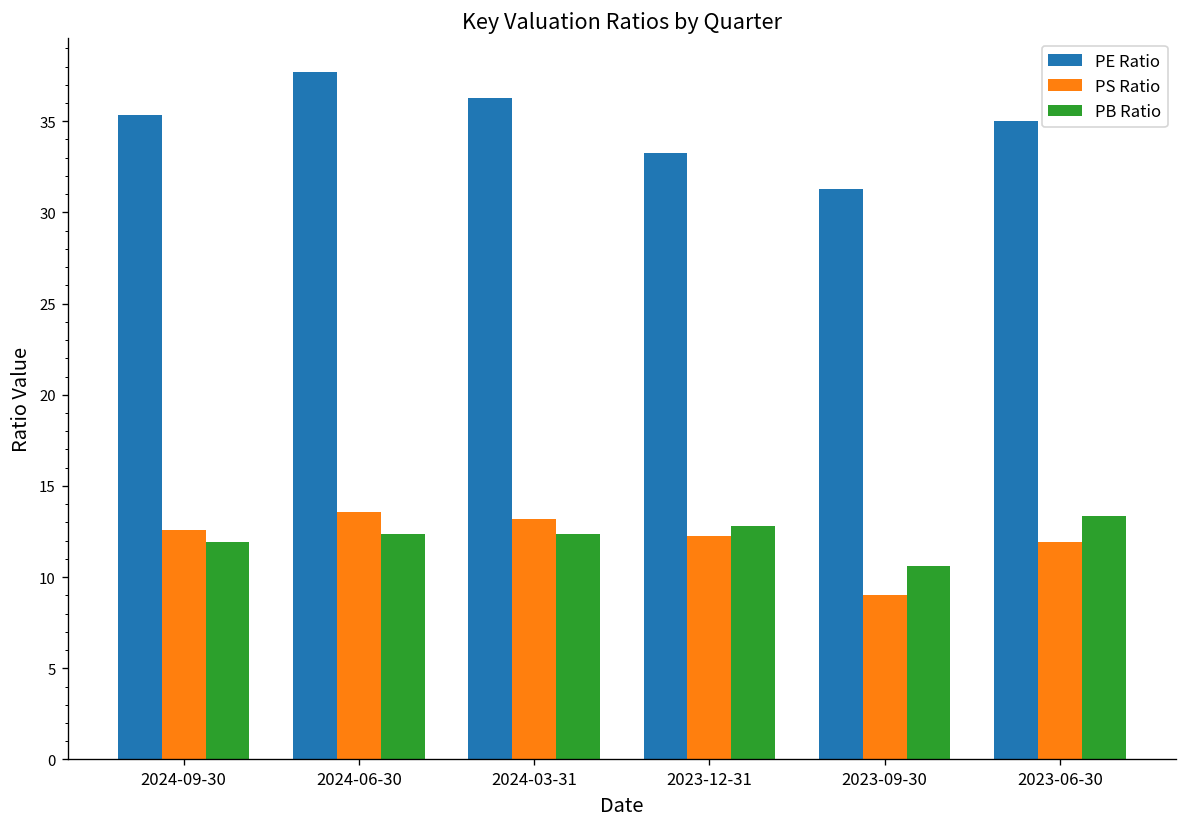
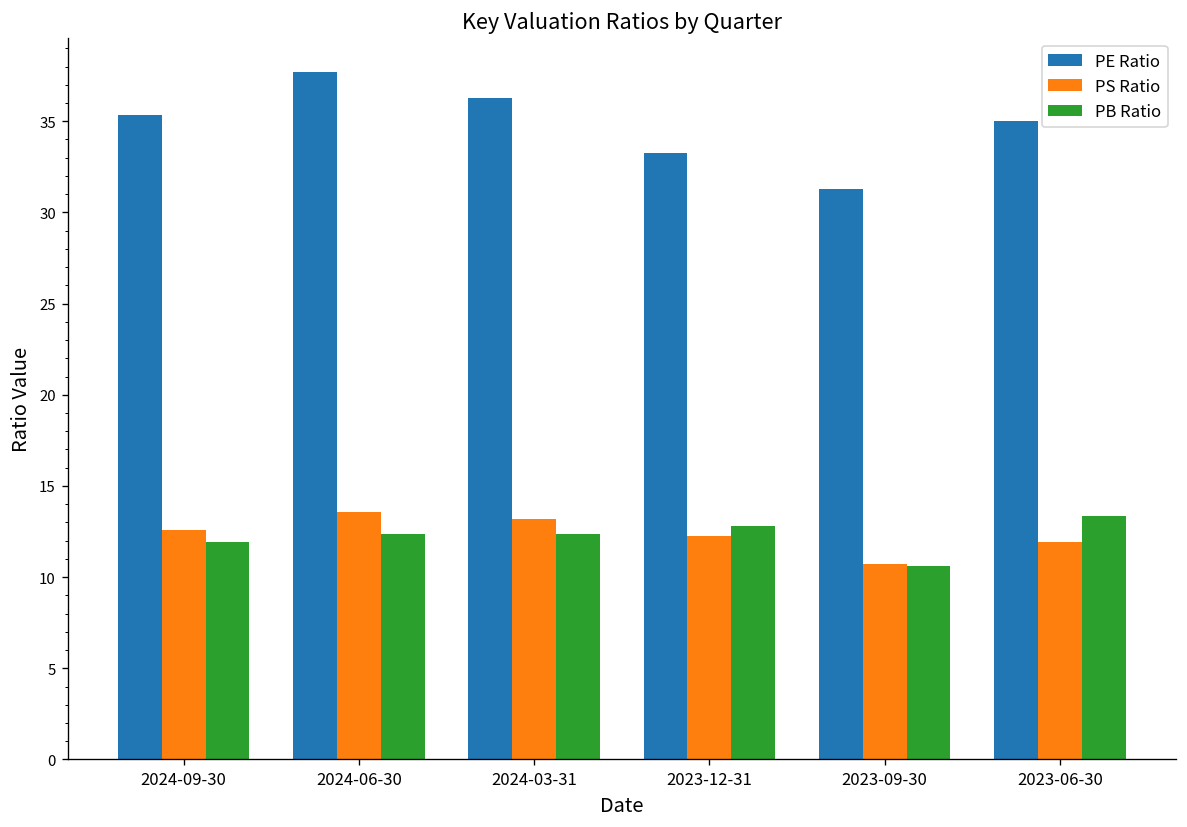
  {
    "PE Ratio": {
      "2024-09-30": 35.3,
      "2024-06-30": 37.7,
      "2024-03-31": 36.3,
      "2023-12-31": 33.3,
      "2023-09-30": 31.3,
      "2023-06-30": 35.0
    },
    "PS Ratio": {
      "2024-09-30": 12.6,
      "2024-06-30": 13.6,
      "2024-03-31": 13.2,
      "2023-12-31": 12.3,
-     "2023-09-30": 9.0,
+     "2023-09-30": 10.7,
      "2023-06-30": 11.9
    },
    "PB Ratio": {
      "2024-09-30": 11.9,
      "2024-06-30": 12.4,
      "2024-03-31": 12.3,
      "2023-12-31": 12.8,
      "2023-09-30": 10.6,
      "2023-06-30": 13.4
    }
  }
